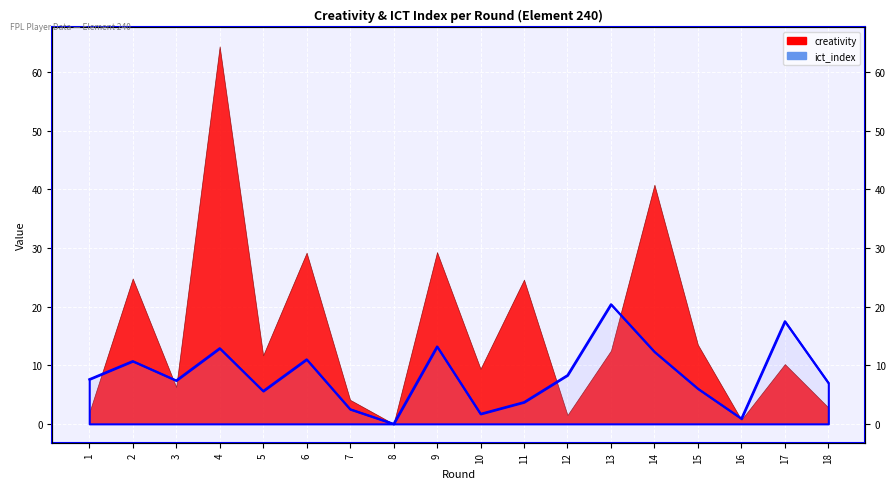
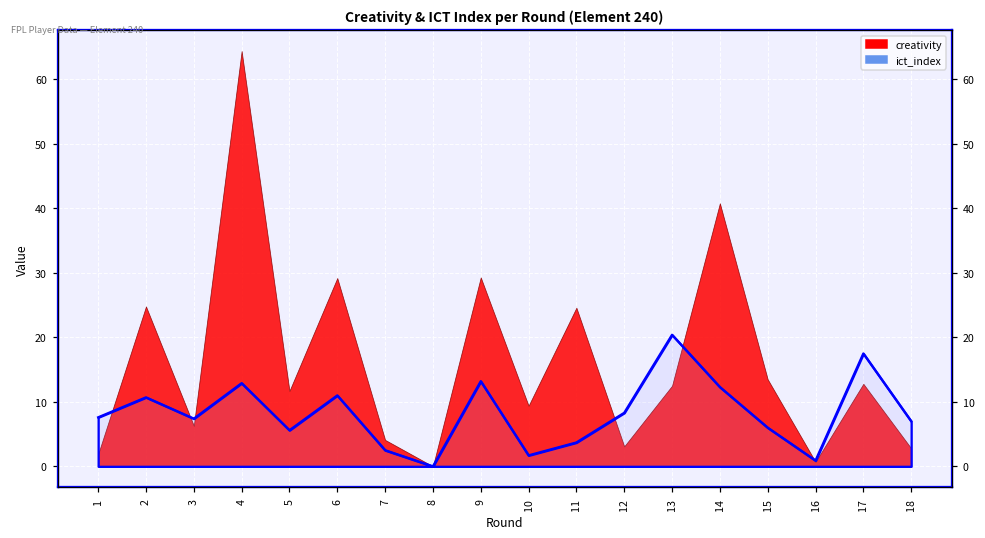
  {
    "creativity": {
      "1": 2,
      "2": 25,
      "3": 6,
      "4": 64,
      "5": 12,
      "6": 29,
      "7": 4,
      "9": 29,
      "10": 9,
      "11": 25,
-     "12": 2,
+     "12": 3,
      "13": 13,
      "14": 41,
      "15": 14,
-     "17": 10,
+     "17": 13,
      "18": 3
    }
  }
